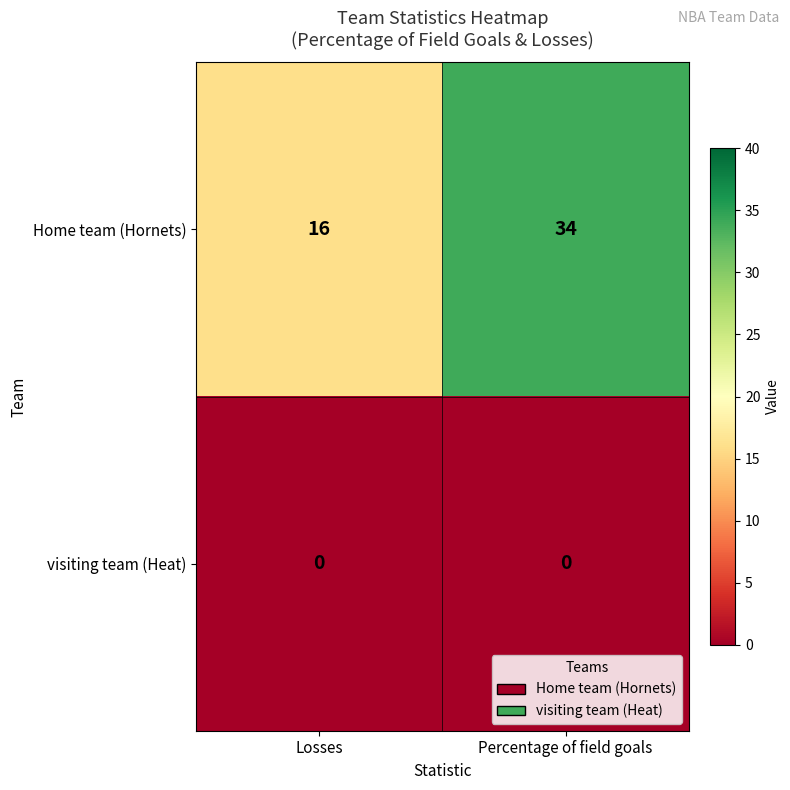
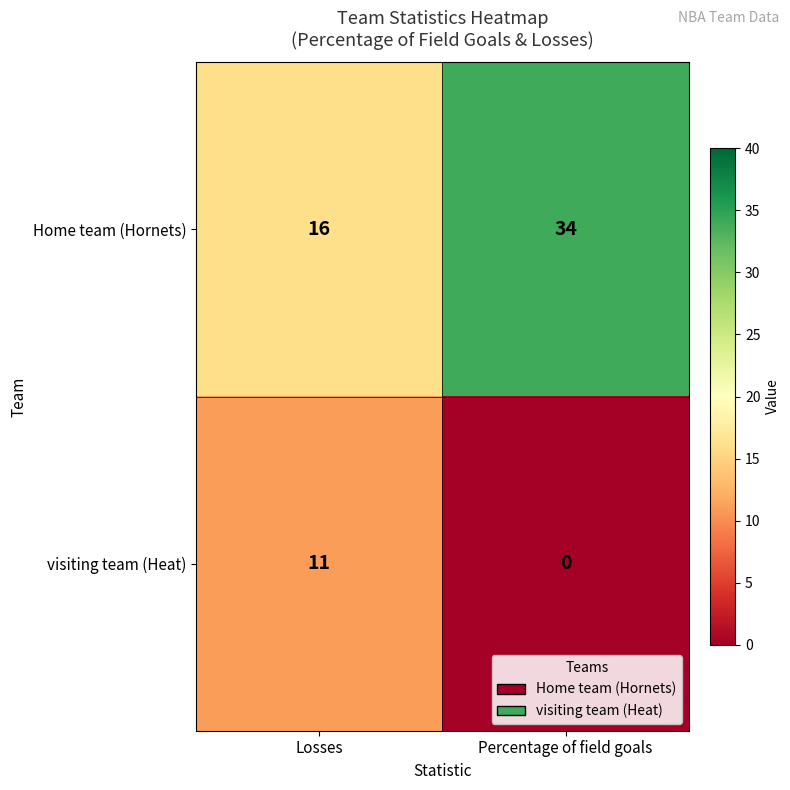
  {
    "Home team (Hornets)": {
      "Losses": 16,
      "Percentage of field goals": 34
    },
    "visiting team (Heat)": {
-     "Losses": 0,
+     "Losses": 11,
      "Percentage of field goals": 0
    }
  }
